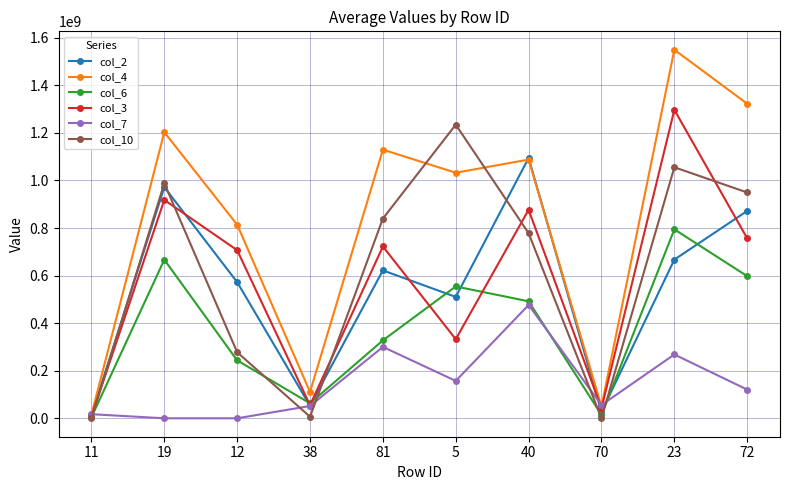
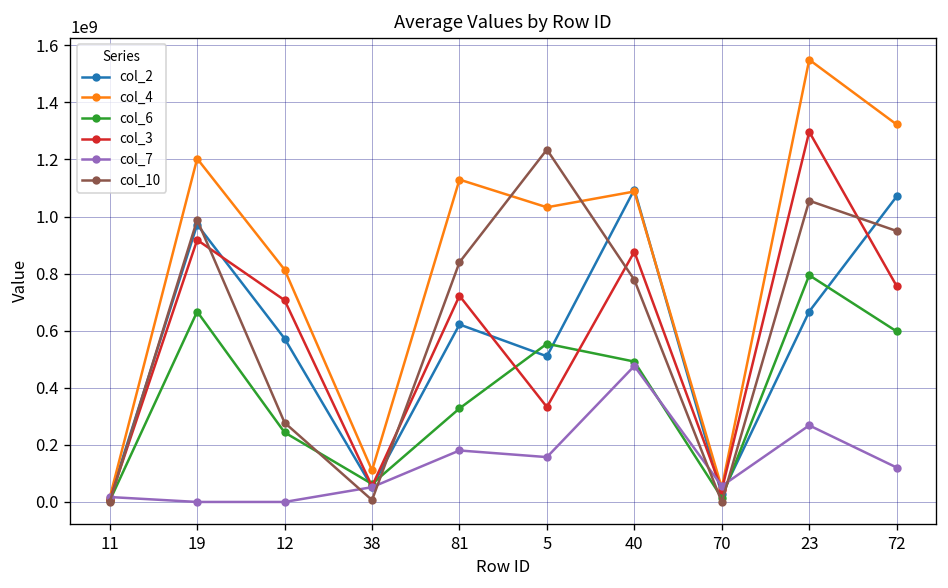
  {
    "col_2": {
      "19": 970000000,
      "12": 570000000,
      "81": 620000000,
      "5": 510000000,
      "70": 30000000,
      "23": 670000000,
-     "72": 870000000
+     "72": 1070000000
    },
    "col_4": {
      "19": 1200000000,
      "12": 810000000,
      "38": 110000000,
      "81": 1130000000,
      "5": 1030000000,
      "23": 1550000000,
      "72": 1320000000
    },
    "col_6": {
      "19": 670000000,
      "12": 240000000,
      "81": 330000000,
      "5": 550000000,
      "40": 490000000,
      "70": 10000000,
      "23": 790000000,
      "72": 600000000
    },
    "col_3": {
      "19": 920000000,
      "12": 710000000,
      "81": 720000000,
      "5": 330000000,
      "40": 880000000,
      "23": 1300000000,
      "72": 760000000
    },
    "col_7": {
      "19": 0,
      "12": 0,
-     "81": 300000000,
+     "81": 180000000,
      "5": 160000000,
      "40": 480000000,
      "23": 270000000,
      "72": 120000000
    },
    "col_10": {
      "19": 990000000,
      "12": 280000000,
      "38": 10000000,
      "81": 840000000,
      "5": 1230000000,
      "40": 780000000,
      "70": 0,
      "23": 1060000000,
      "72": 950000000
    }
  }
